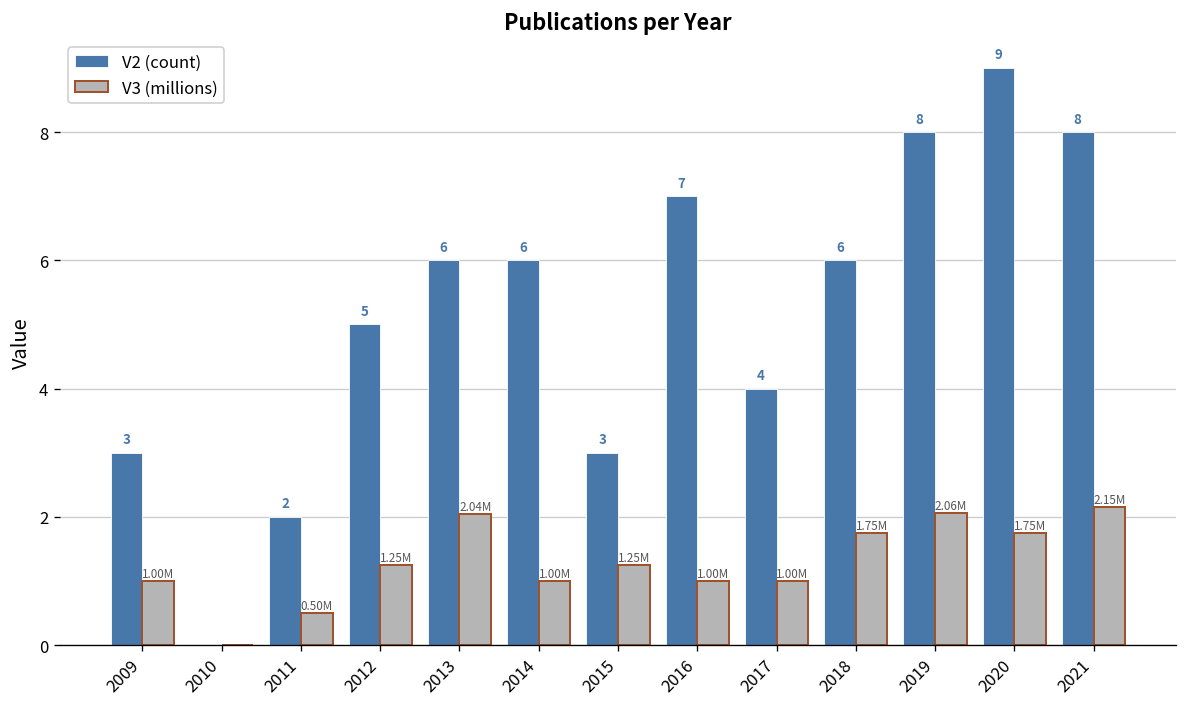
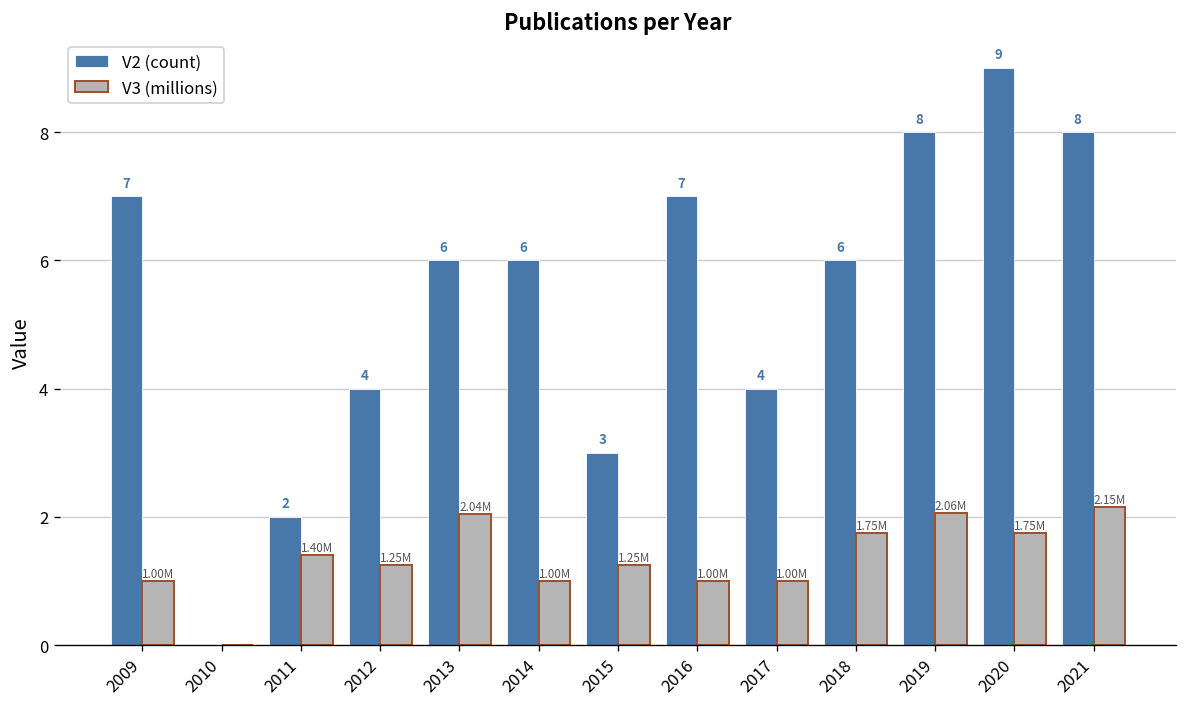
  {
    "V2 (count)": {
-     "2009": "3",
+     "2009": "7",
      "2011": "2",
-     "2012": "5",
+     "2012": "4",
      "2013": "6",
      "2014": "6",
      "2015": "3",
      "2016": "7",
      "2017": "4",
      "2018": "6",
      "2019": "8",
      "2020": "9",
      "2021": "8"
    },
    "V3 (millions)": {
      "2009": "1.00M",
-     "2011": "0.50M",
+     "2011": "1.40M",
      "2012": "1.25M",
      "2013": "2.04M",
      "2014": "1.00M",
      "2015": "1.25M",
      "2016": "1.00M",
      "2017": "1.00M",
      "2018": "1.75M",
      "2019": "2.06M",
      "2020": "1.75M",
      "2021": "2.15M"
    }
  }
